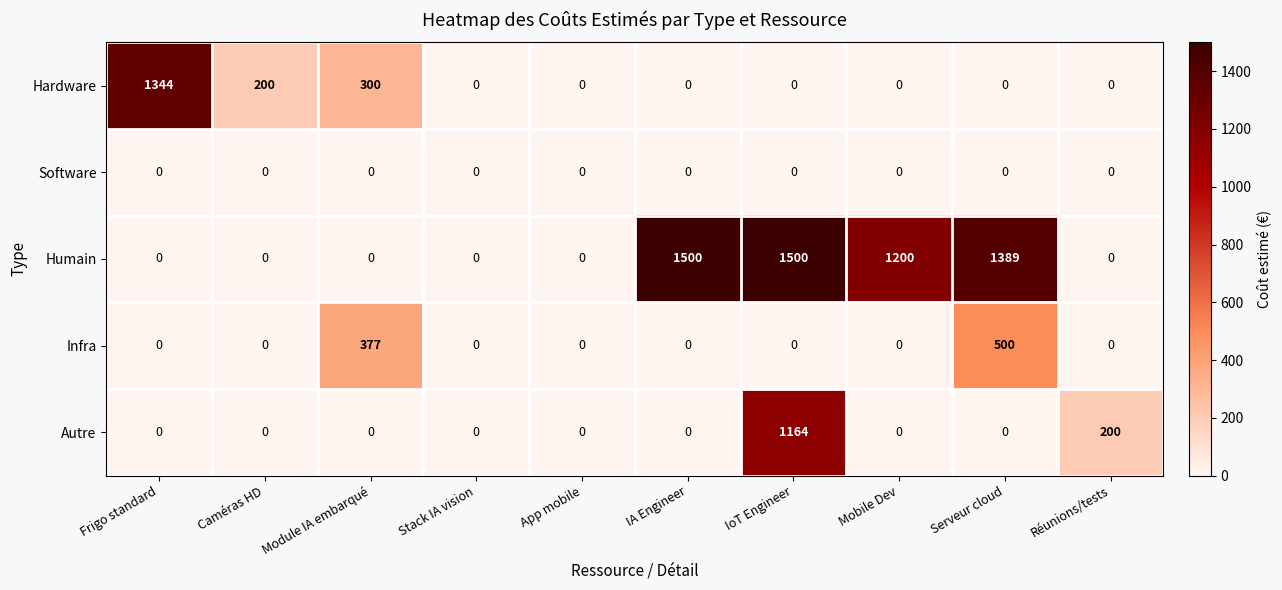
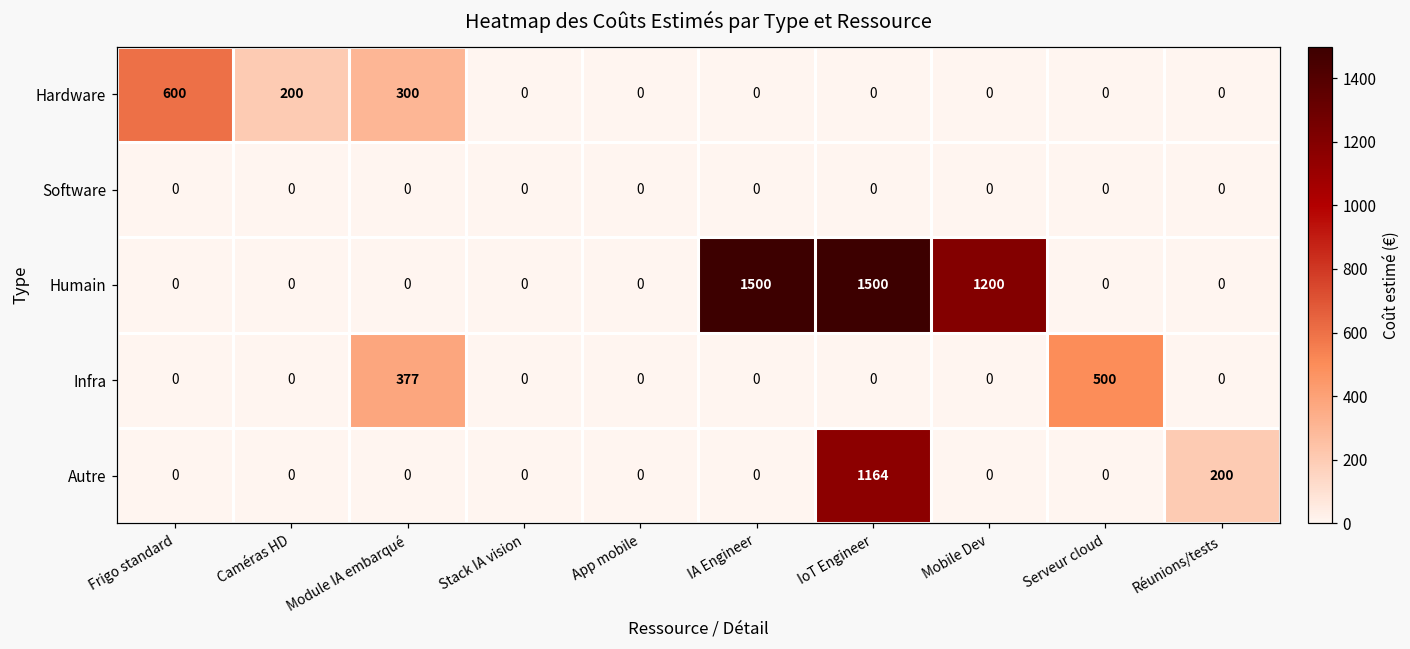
  {
    "Hardware": {
-     "Frigo standard": 1344,
+     "Frigo standard": 600,
      "Caméras HD": 200,
      "Module IA embarqué": 300,
      "Stack IA vision": 0,
      "App mobile": 0,
      "IA Engineer": 0,
      "IoT Engineer": 0,
      "Mobile Dev": 0,
      "Serveur cloud": 0,
      "Réunions/tests": 0
    },
    "Software": {
      "Frigo standard": 0,
      "Caméras HD": 0,
      "Module IA embarqué": 0,
      "Stack IA vision": 0,
      "App mobile": 0,
      "IA Engineer": 0,
      "IoT Engineer": 0,
      "Mobile Dev": 0,
      "Serveur cloud": 0,
      "Réunions/tests": 0
    },
    "Humain": {
      "Frigo standard": 0,
      "Caméras HD": 0,
      "Module IA embarqué": 0,
      "Stack IA vision": 0,
      "App mobile": 0,
      "IA Engineer": 1500,
      "IoT Engineer": 1500,
      "Mobile Dev": 1200,
-     "Serveur cloud": 1389,
+     "Serveur cloud": 0,
      "Réunions/tests": 0
    },
    "Infra": {
      "Frigo standard": 0,
      "Caméras HD": 0,
      "Module IA embarqué": 377,
      "Stack IA vision": 0,
      "App mobile": 0,
      "IA Engineer": 0,
      "IoT Engineer": 0,
      "Mobile Dev": 0,
      "Serveur cloud": 500,
      "Réunions/tests": 0
    },
    "Autre": {
      "Frigo standard": 0,
      "Caméras HD": 0,
      "Module IA embarqué": 0,
      "Stack IA vision": 0,
      "App mobile": 0,
      "IA Engineer": 0,
      "IoT Engineer": 1164,
      "Mobile Dev": 0,
      "Serveur cloud": 0,
      "Réunions/tests": 200
    }
  }
